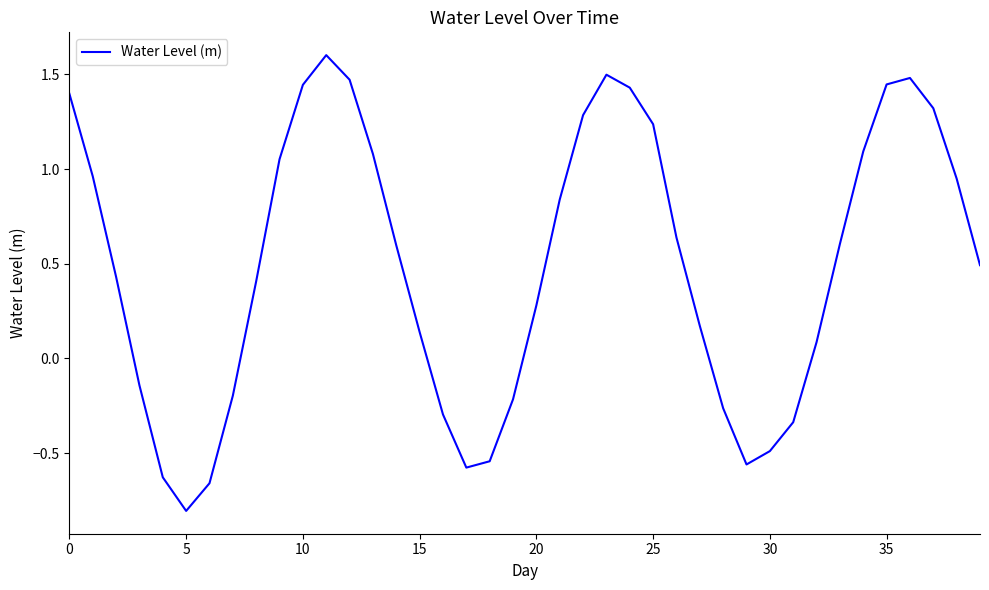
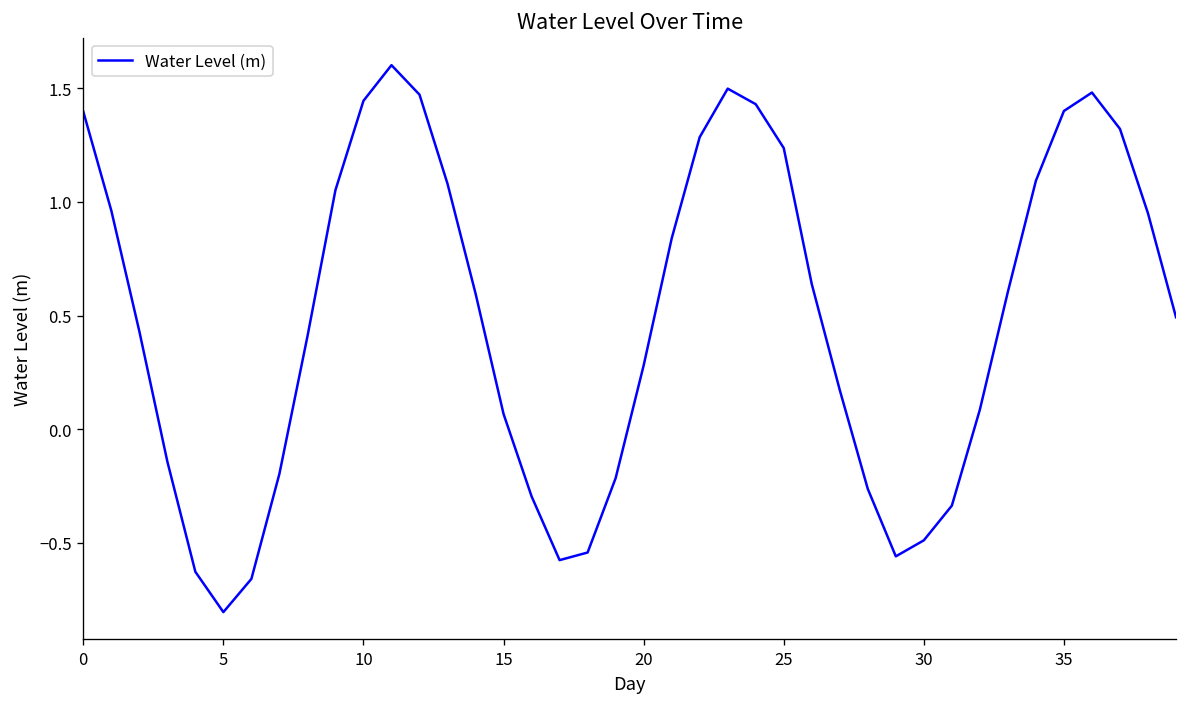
  {
    "0": 1.40,
    "5": -0.81,
    "10": 1.45,
-   "15": 0.14,
+   "15": 0.07,
    "20": 0.28,
    "25": 1.24,
    "30": -0.49,
-   "35": 1.45
+   "35": 1.40
  }
